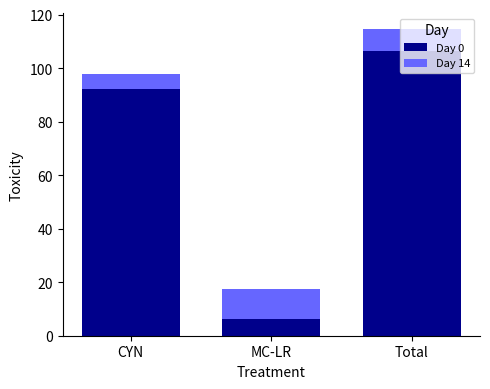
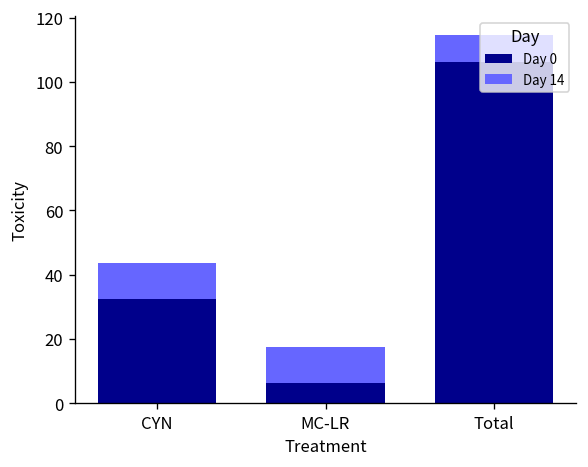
  {
    "Day 0": {
-     "CYN": 92,
+     "CYN": 32,
      "MC-LR": 6
    },
    "Day 14": {
-     "CYN": 6,
+     "CYN": 11,
      "MC-LR": 11
    }
  }
